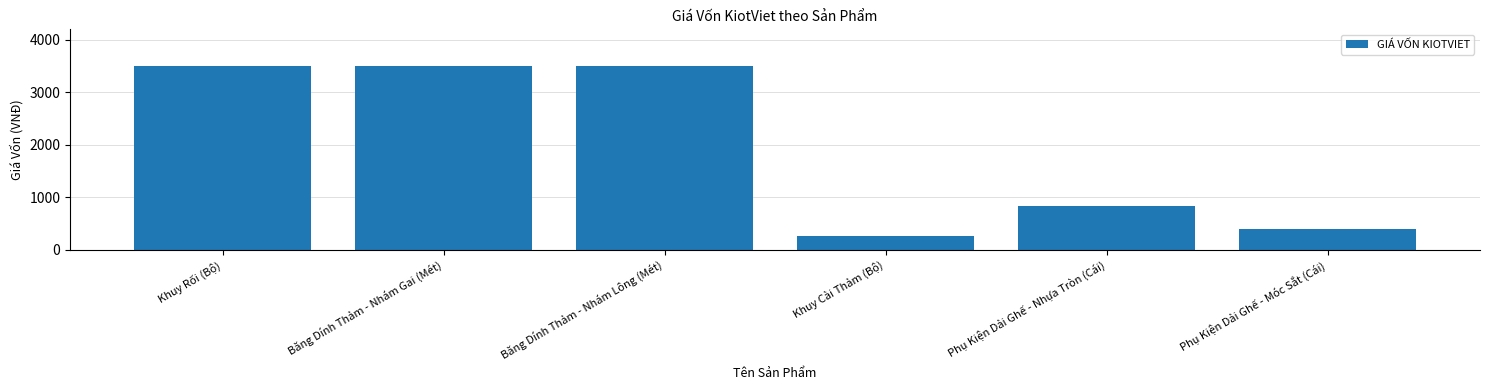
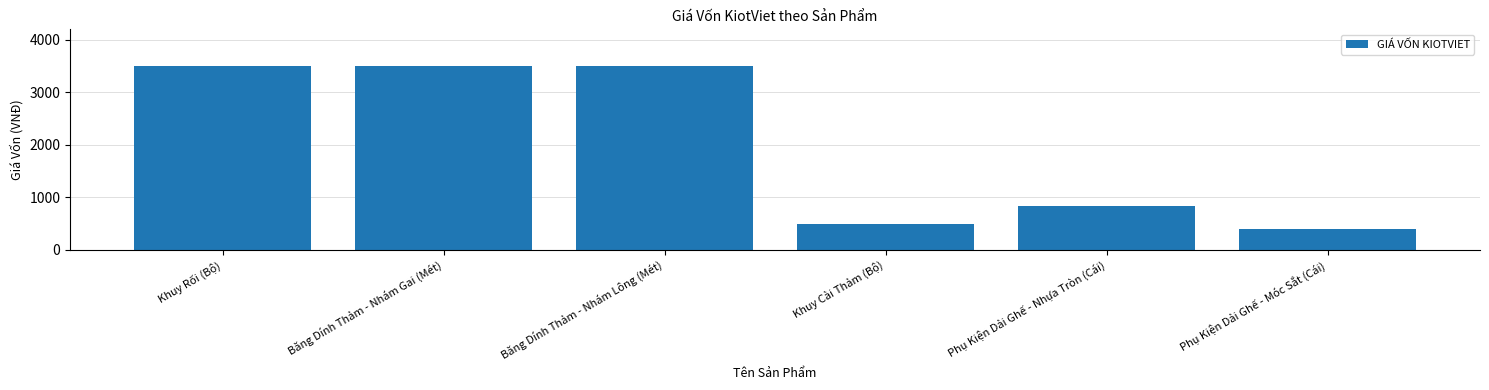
  {
    "Khuy Rối (Bộ)": 3500,
    "Băng Dính Thảm - Nhám Gai (Mét)": 3500,
    "Băng Dính Thảm - Nhám Lông (Mét)": 3500,
-   "Khuy Cài Thảm (Bộ)": 300,
+   "Khuy Cài Thảm (Bộ)": 500,
    "Phụ Kiện Dải Ghế - Nhựa Tròn (Cái)": 800,
    "Phụ Kiện Dải Ghế - Móc Sắt (Cái)": 400
  }
